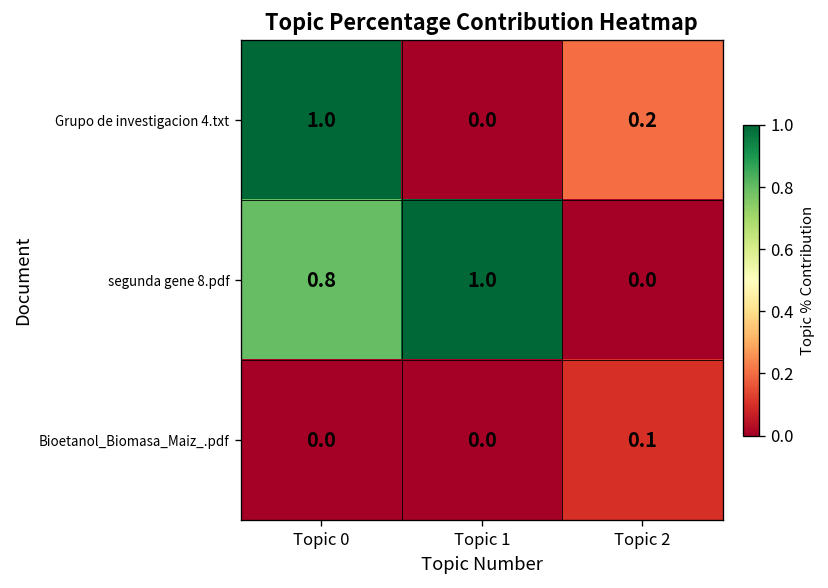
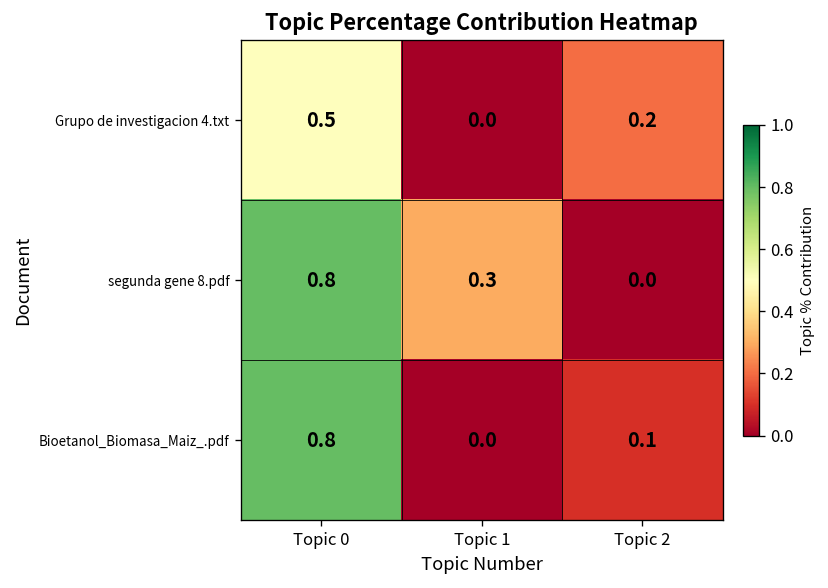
  {
    "Grupo de investigacion 4.txt": {
-     "Topic 0": 1.0,
+     "Topic 0": 0.5,
      "Topic 1": 0.0,
      "Topic 2": 0.2
    },
    "segunda gene 8.pdf": {
      "Topic 0": 0.8,
-     "Topic 1": 1.0,
+     "Topic 1": 0.3,
      "Topic 2": 0.0
    },
    "Bioetanol_Biomasa_Maiz_.pdf": {
-     "Topic 0": 0.0,
+     "Topic 0": 0.8,
      "Topic 1": 0.0,
      "Topic 2": 0.1
    }
  }
